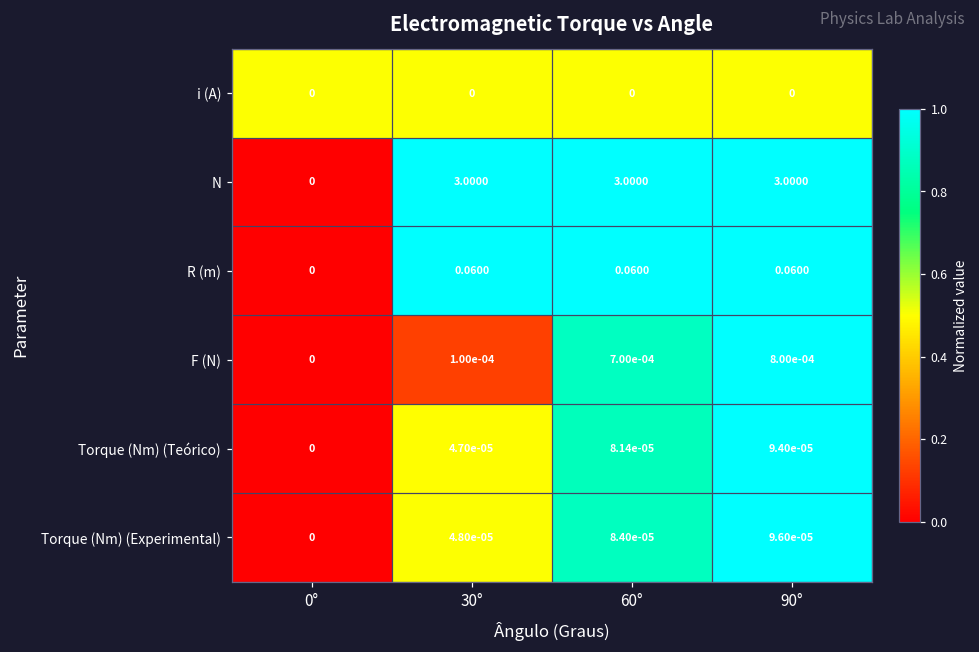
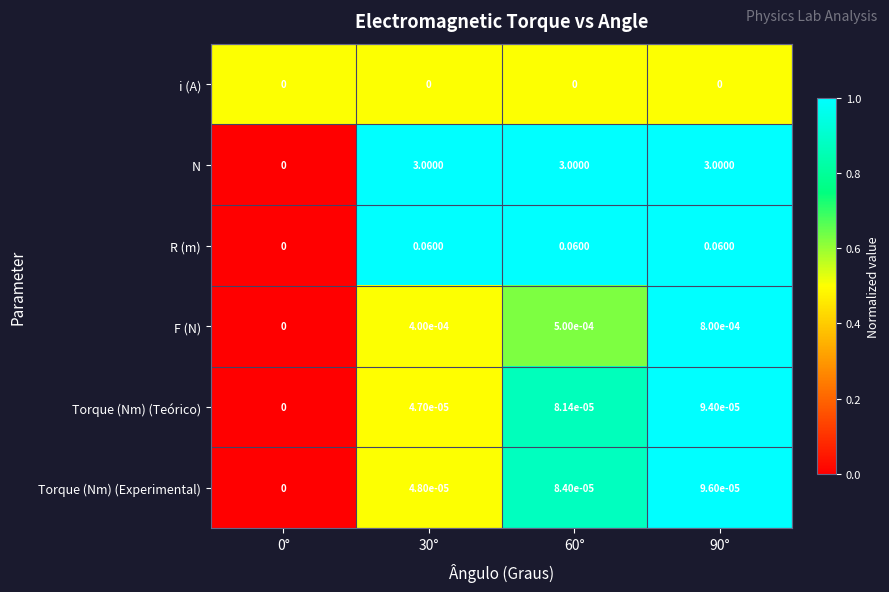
  {
    "i (A)": {
      "0°": "0",
      "30°": "0",
      "60°": "0",
      "90°": "0"
    },
    "N": {
      "0°": "0",
      "30°": "3.0000",
      "60°": "3.0000",
      "90°": "3.0000"
    },
    "R (m)": {
      "0°": "0",
      "30°": "0.0600",
      "60°": "0.0600",
      "90°": "0.0600"
    },
    "F (N)": {
      "0°": "0",
-     "30°": "1.00e-04",
-     "60°": "7.00e-04",
+     "30°": "4.00e-04",
+     "60°": "5.00e-04",
      "90°": "8.00e-04"
    },
    "Torque (Nm) (Teórico)": {
      "0°": "0",
      "30°": "4.70e-05",
      "60°": "8.14e-05",
      "90°": "9.40e-05"
    },
    "Torque (Nm) (Experimental)": {
      "0°": "0",
      "30°": "4.80e-05",
      "60°": "8.40e-05",
      "90°": "9.60e-05"
    }
  }
